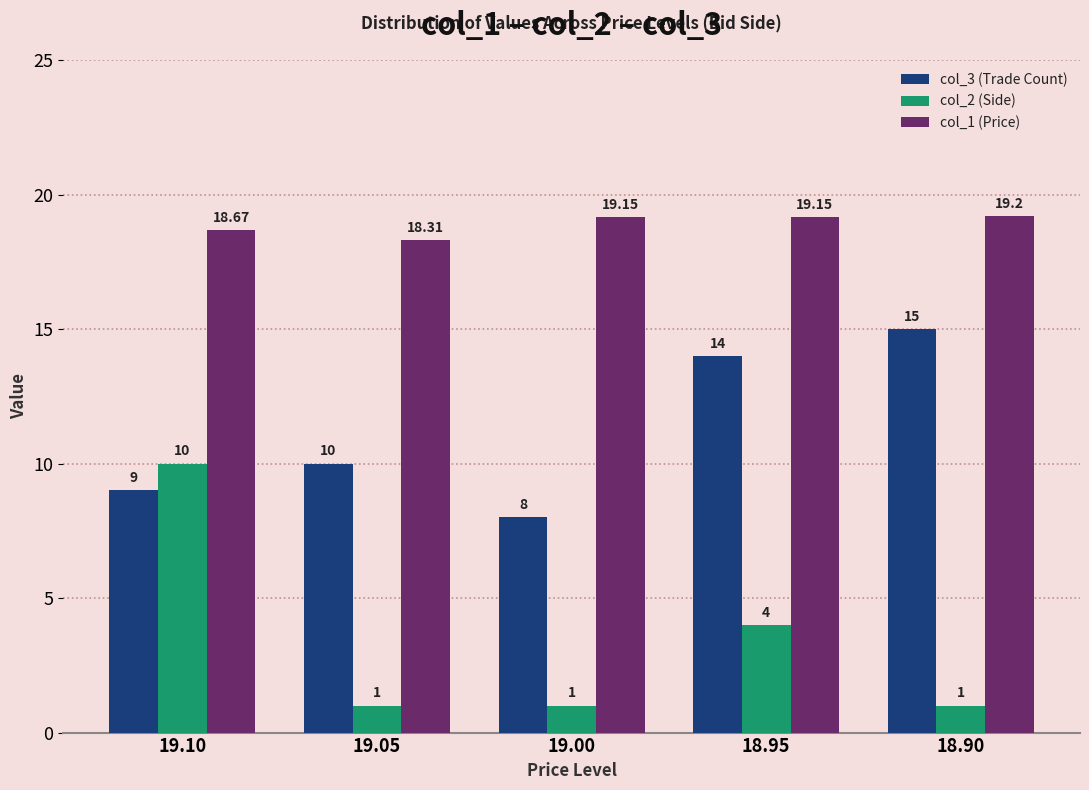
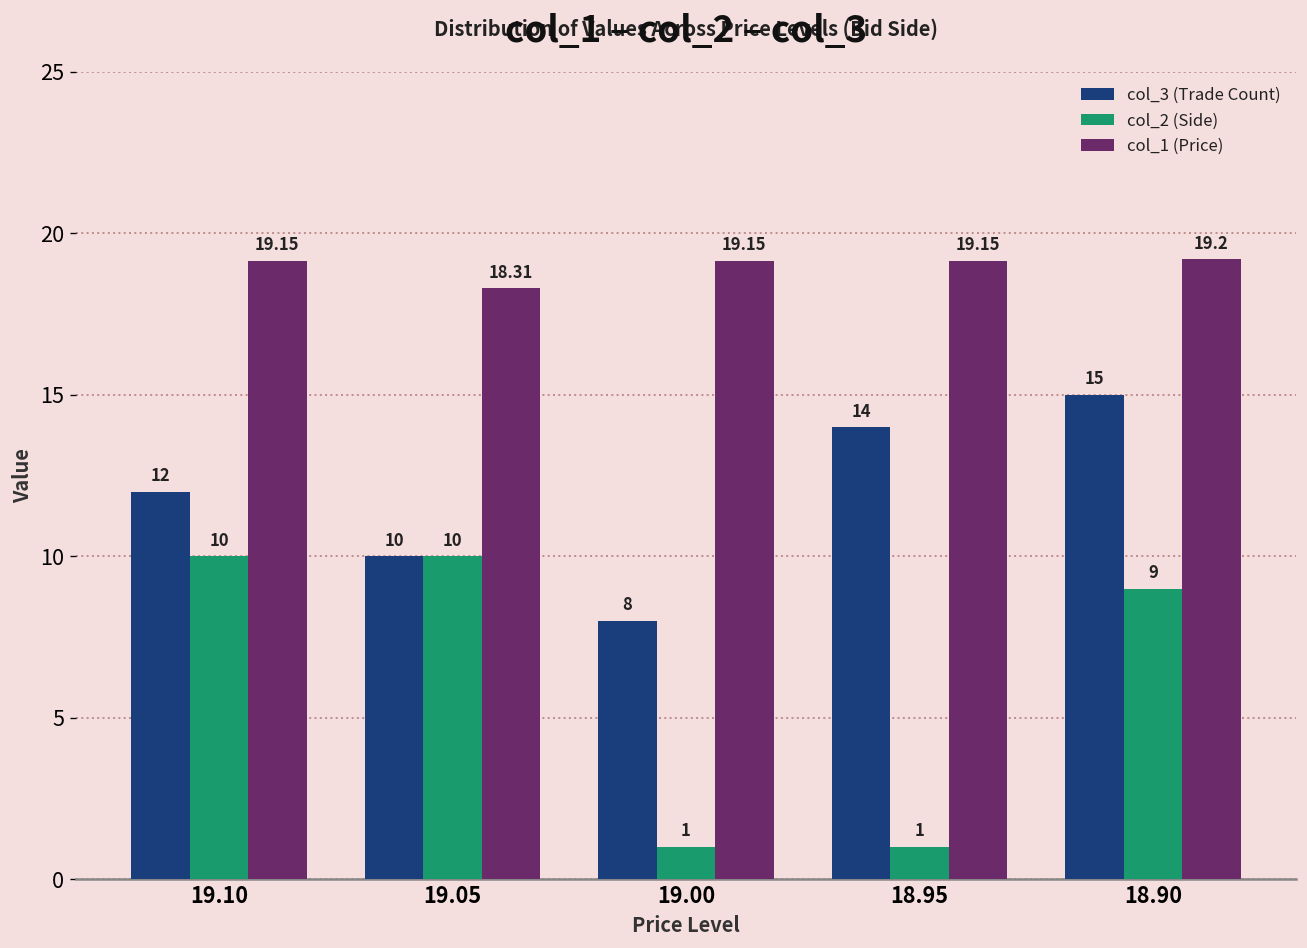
  {
    "col_3 (Trade Count)": {
-     "19.10": 9,
+     "19.10": 12,
      "19.05": 10,
      "19.00": 8,
      "18.95": 14,
      "18.90": 15
    },
    "col_2 (Side)": {
      "19.10": 10,
-     "19.05": 1,
+     "19.05": 10,
      "19.00": 1,
-     "18.95": 4,
-     "18.90": 1
+     "18.95": 1,
+     "18.90": 9
    },
    "col_1 (Price)": {
-     "19.10": 18.67,
+     "19.10": 19.15,
      "19.05": 18.31,
      "19.00": 19.15,
      "18.95": 19.15,
      "18.90": 19.2
    }
  }
